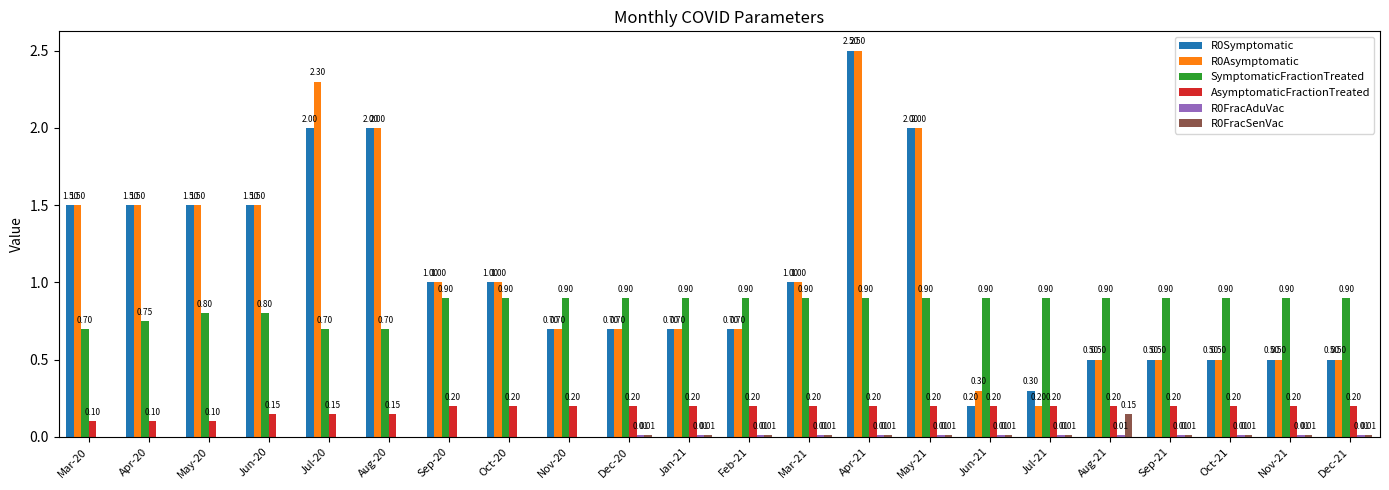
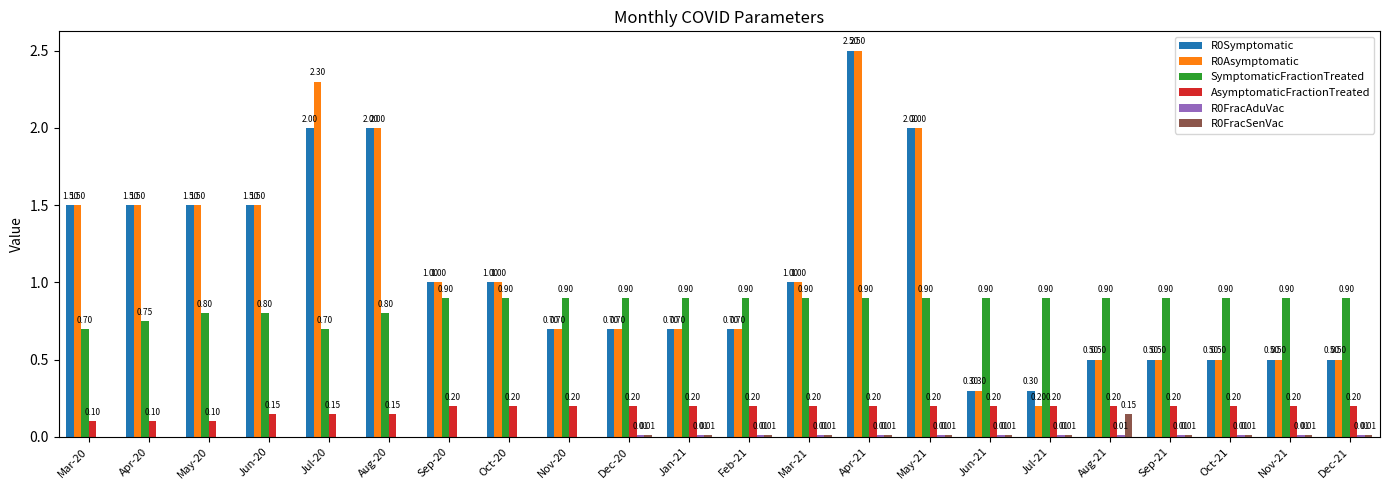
  {
    "R0Symptomatic": {
      "Jul-20": 2.00,
-     "Jun-21": 0.20,
+     "Jun-21": 0.30,
      "Jul-21": 0.30
    },
    "R0Asymptomatic": {
      "Jul-20": 2.30,
      "Jul-21": 0.20
    },
    "SymptomaticFractionTreated": {
      "Mar-20": 0.70,
      "Apr-20": 0.75,
      "May-20": 0.80,
      "Jun-20": 0.80,
      "Jul-20": 0.70,
-     "Aug-20": 0.70,
+     "Aug-20": 0.80,
      "Sep-20": 0.90,
      "Oct-20": 0.90,
      "Nov-20": 0.90,
      "Dec-20": 0.90,
      "Jan-21": 0.90,
      "Feb-21": 0.90,
      "Mar-21": 0.90,
      "Apr-21": 0.90,
      "May-21": 0.90,
      "Jun-21": 0.90,
      "Jul-21": 0.90,
      "Aug-21": 0.90,
      "Sep-21": 0.90,
      "Oct-21": 0.90,
      "Nov-21": 0.90,
      "Dec-21": 0.90
    },
    "AsymptomaticFractionTreated": {
      "Mar-20": 0.10,
      "Apr-20": 0.10,
      "May-20": 0.10,
      "Jun-20": 0.15,
      "Jul-20": 0.15,
      "Aug-20": 0.15,
      "Sep-20": 0.20,
      "Oct-20": 0.20,
      "Nov-20": 0.20,
      "Dec-20": 0.20,
      "Jan-21": 0.20,
      "Feb-21": 0.20,
      "Mar-21": 0.20,
      "Apr-21": 0.20,
      "May-21": 0.20,
      "Jun-21": 0.20,
      "Jul-21": 0.20,
      "Aug-21": 0.20,
      "Sep-21": 0.20,
      "Oct-21": 0.20,
      "Nov-21": 0.20,
      "Dec-21": 0.20
    },
    "R0FracAduVac": {
      "Aug-21": 0.01
    },
    "R0FracSenVac": {
      "Aug-21": 0.15
    }
  }
